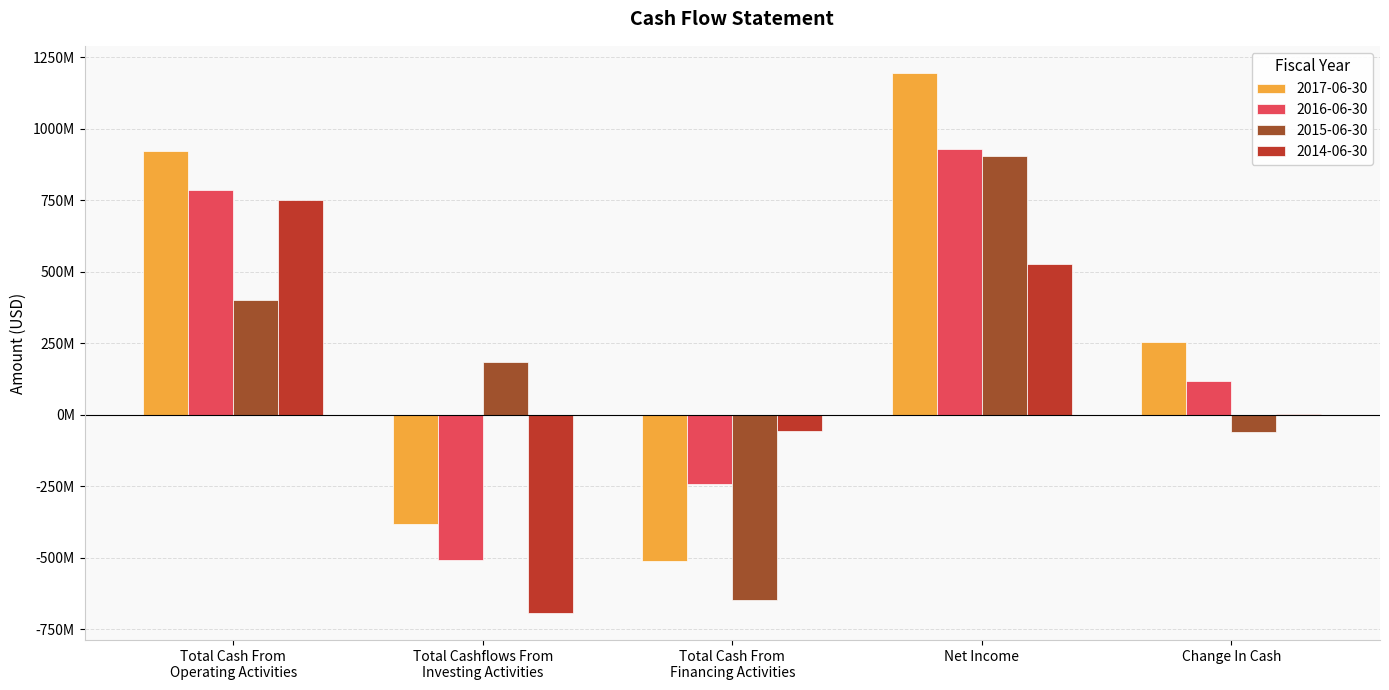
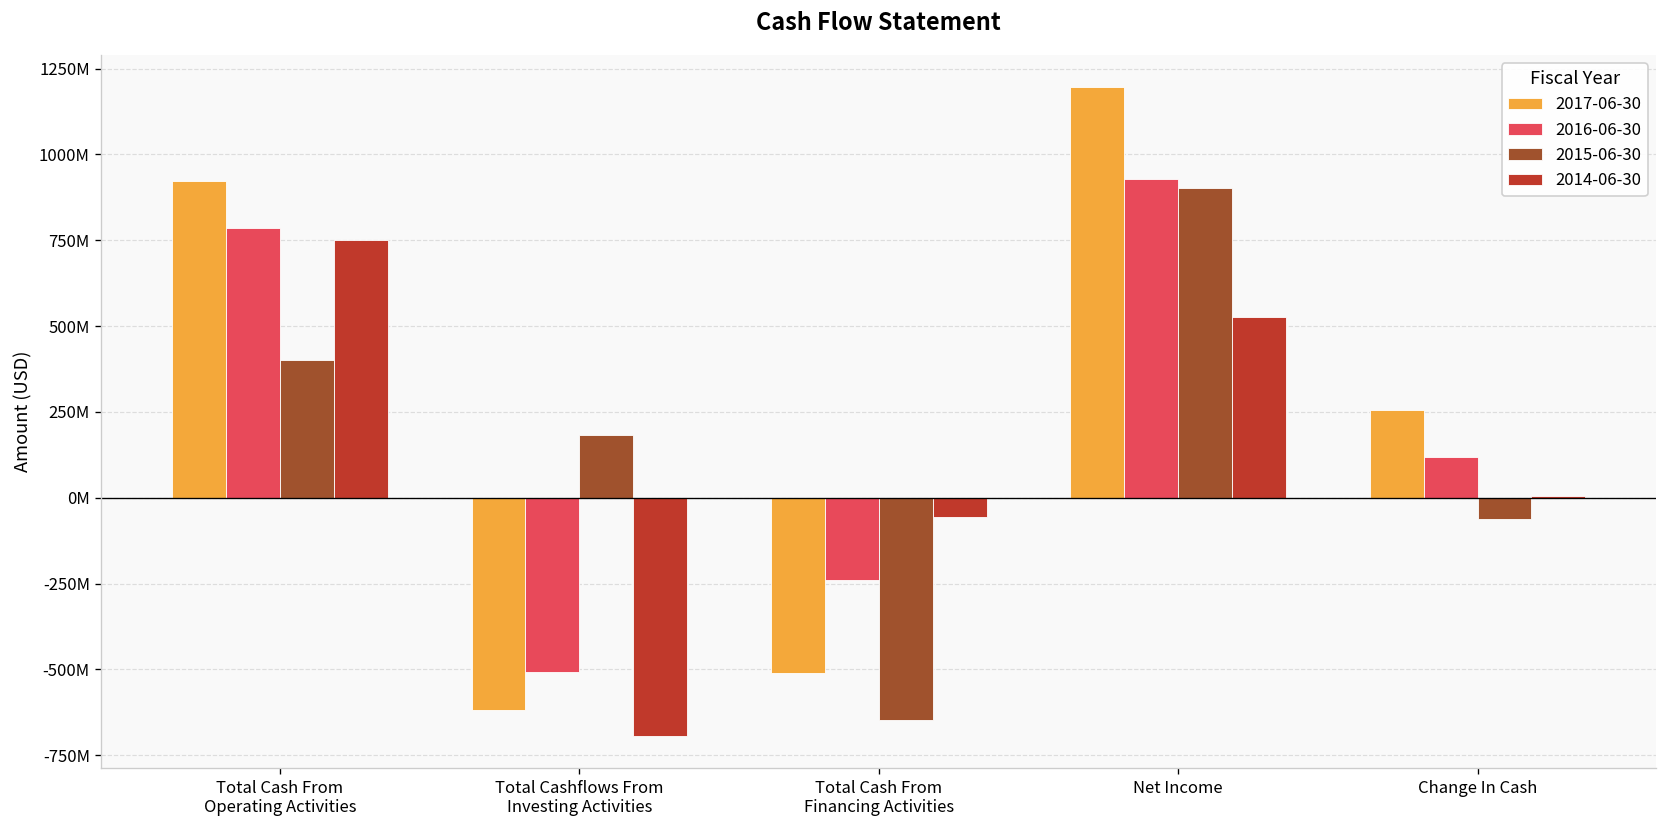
  {
    "2017-06-30": {
      "Total Cash From Operating Activities": 920000000,
-     "Total Cashflows From Investing Activities": -380000000,
+     "Total Cashflows From Investing Activities": -620000000,
      "Total Cash From Financing Activities": -510000000,
      "Net Income": 1200000000,
      "Change In Cash": 260000000
    },
    "2016-06-30": {
      "Total Cash From Operating Activities": 790000000,
      "Total Cashflows From Investing Activities": -510000000,
      "Total Cash From Financing Activities": -240000000,
      "Net Income": 930000000,
      "Change In Cash": 120000000
    }
  }
